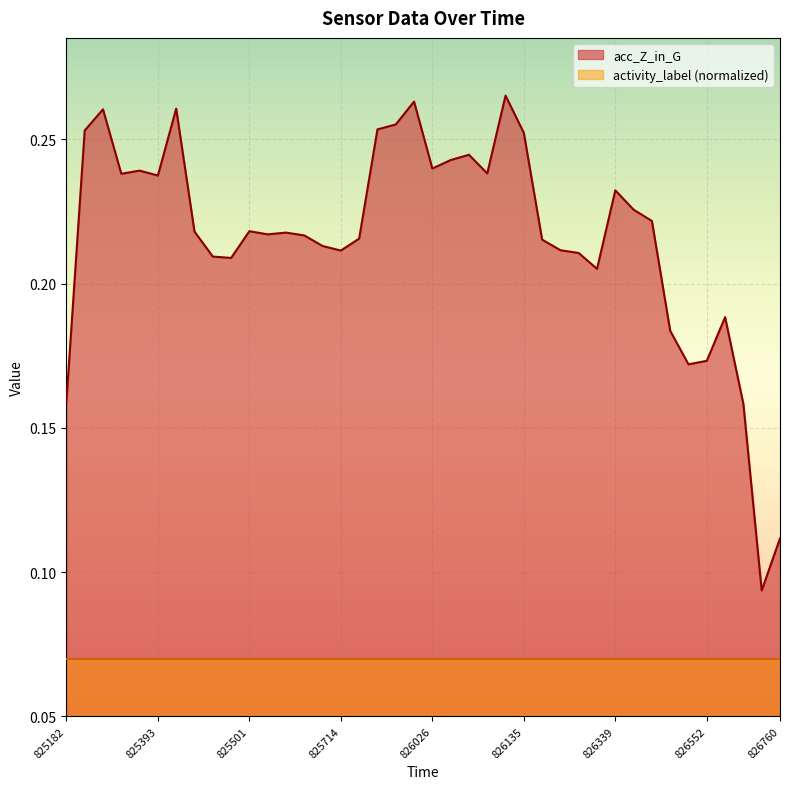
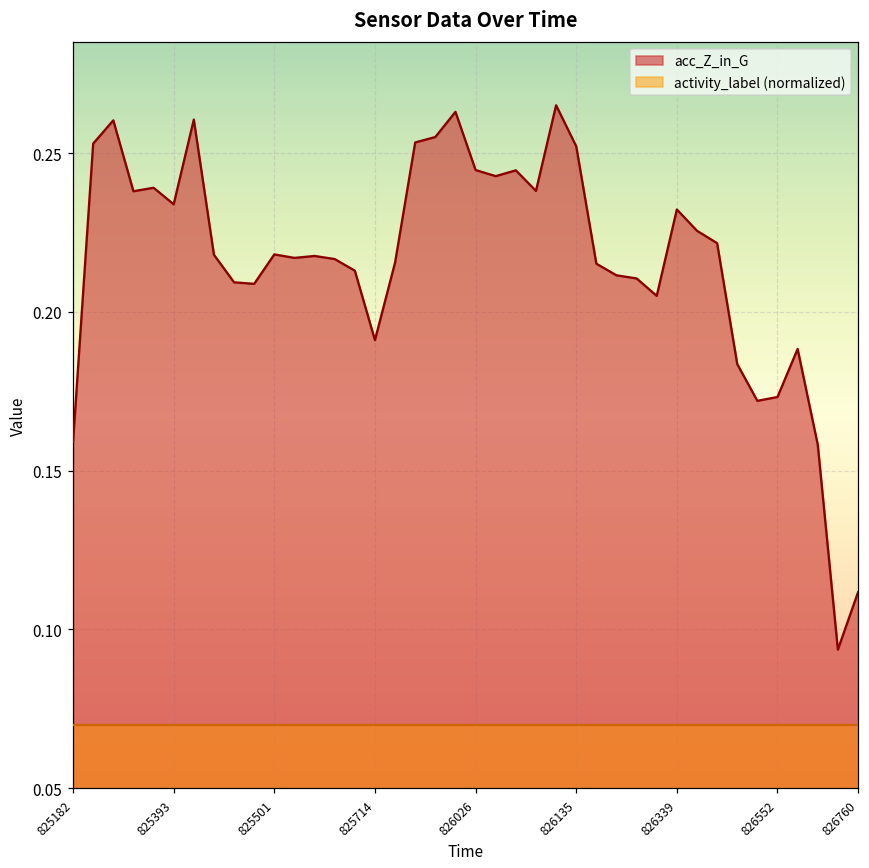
  {
    "acc_Z_in_G": {
      "825182": 0.159,
-     "825393": 0.237,
+     "825393": 0.234,
      "825501": 0.218,
-     "825714": 0.211,
-     "826026": 0.240,
+     "825714": 0.191,
+     "826026": 0.245,
      "826135": 0.252,
      "826339": 0.232,
      "826552": 0.173,
      "826760": 0.112
    },
    "activity_label (normalized)": {
      "825182": 0.070,
      "825393": 0.070,
      "825501": 0.070,
      "825714": 0.070,
      "826026": 0.070,
      "826135": 0.070,
      "826339": 0.070,
      "826552": 0.070,
      "826760": 0.070
    }
  }
